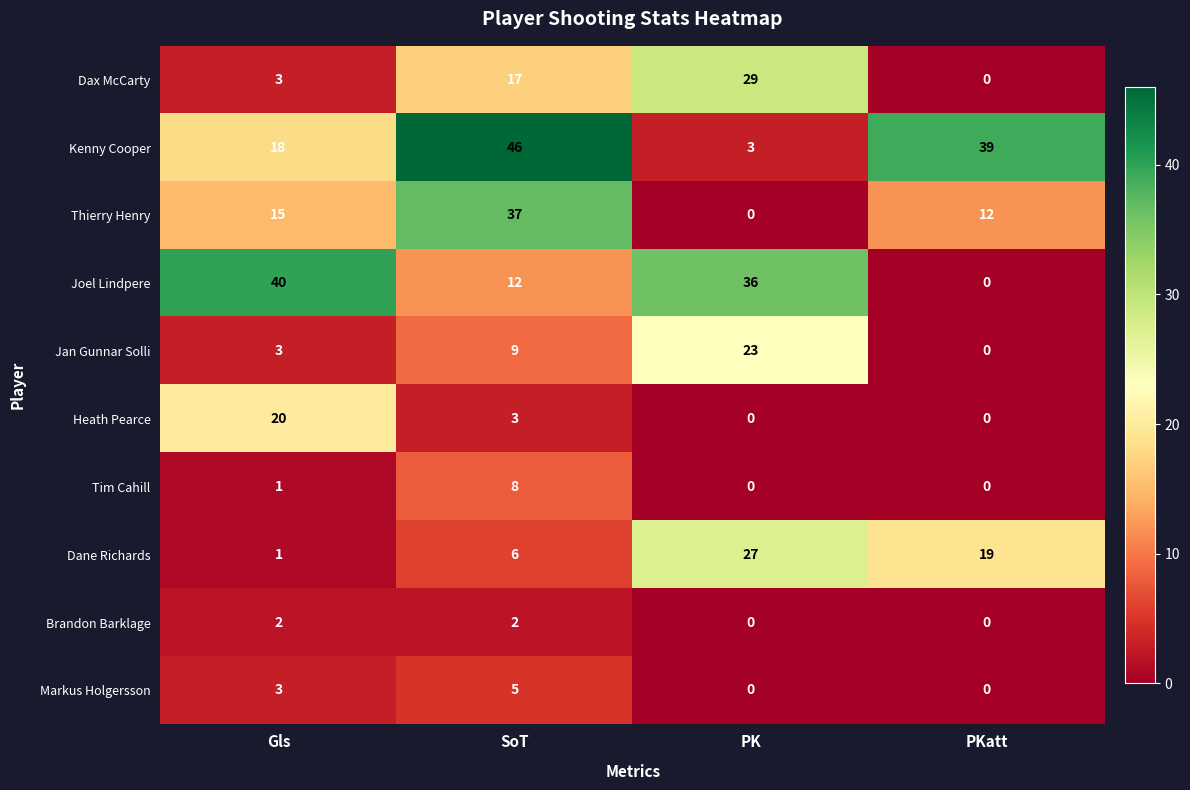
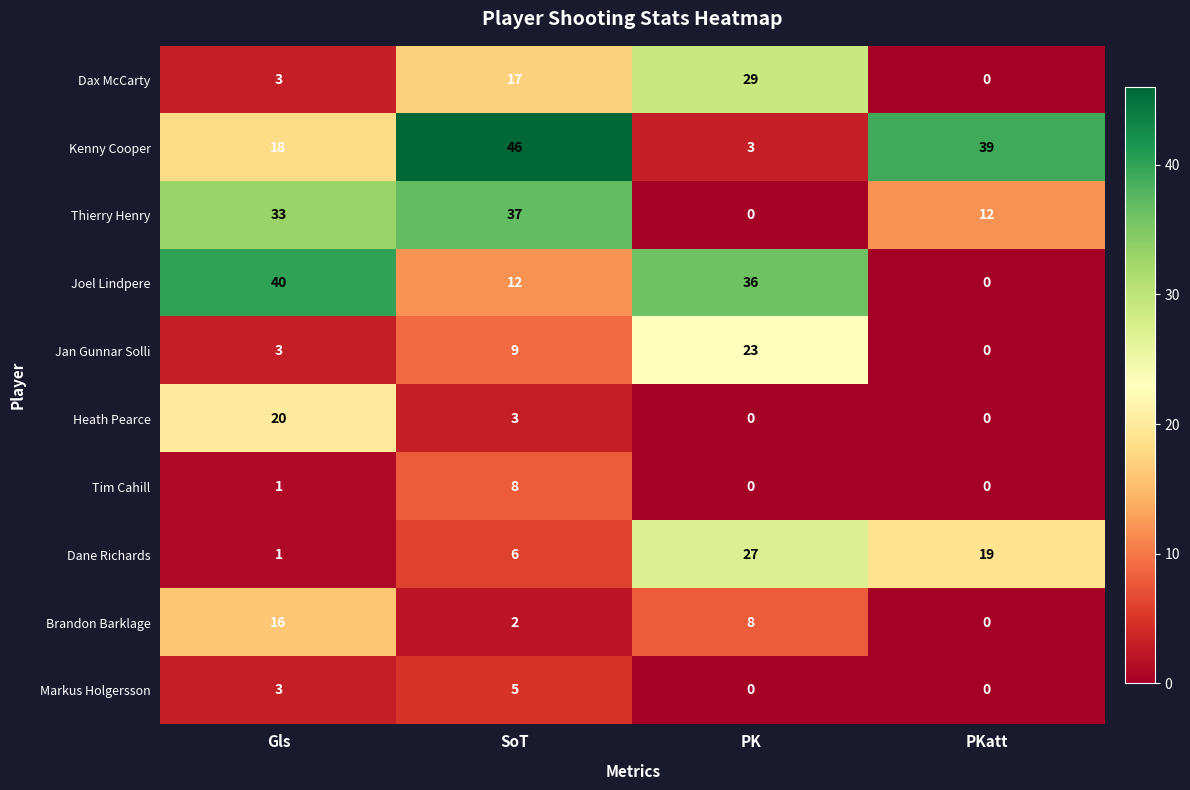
  {
    "Dax McCarty": {
      "Gls": 3,
      "SoT": 17,
      "PK": 29,
      "PKatt": 0
    },
    "Kenny Cooper": {
      "Gls": 18,
      "SoT": 46,
      "PK": 3,
      "PKatt": 39
    },
    "Thierry Henry": {
-     "Gls": 15,
+     "Gls": 33,
      "SoT": 37,
      "PK": 0,
      "PKatt": 12
    },
    "Joel Lindpere": {
      "Gls": 40,
      "SoT": 12,
      "PK": 36,
      "PKatt": 0
    },
    "Jan Gunnar Solli": {
      "Gls": 3,
      "SoT": 9,
      "PK": 23,
      "PKatt": 0
    },
    "Heath Pearce": {
      "Gls": 20,
      "SoT": 3,
      "PK": 0,
      "PKatt": 0
    },
    "Tim Cahill": {
      "Gls": 1,
      "SoT": 8,
      "PK": 0,
      "PKatt": 0
    },
    "Dane Richards": {
      "Gls": 1,
      "SoT": 6,
      "PK": 27,
      "PKatt": 19
    },
    "Brandon Barklage": {
-     "Gls": 2,
+     "Gls": 16,
      "SoT": 2,
-     "PK": 0,
+     "PK": 8,
      "PKatt": 0
    },
    "Markus Holgersson": {
      "Gls": 3,
      "SoT": 5,
      "PK": 0,
      "PKatt": 0
    }
  }
